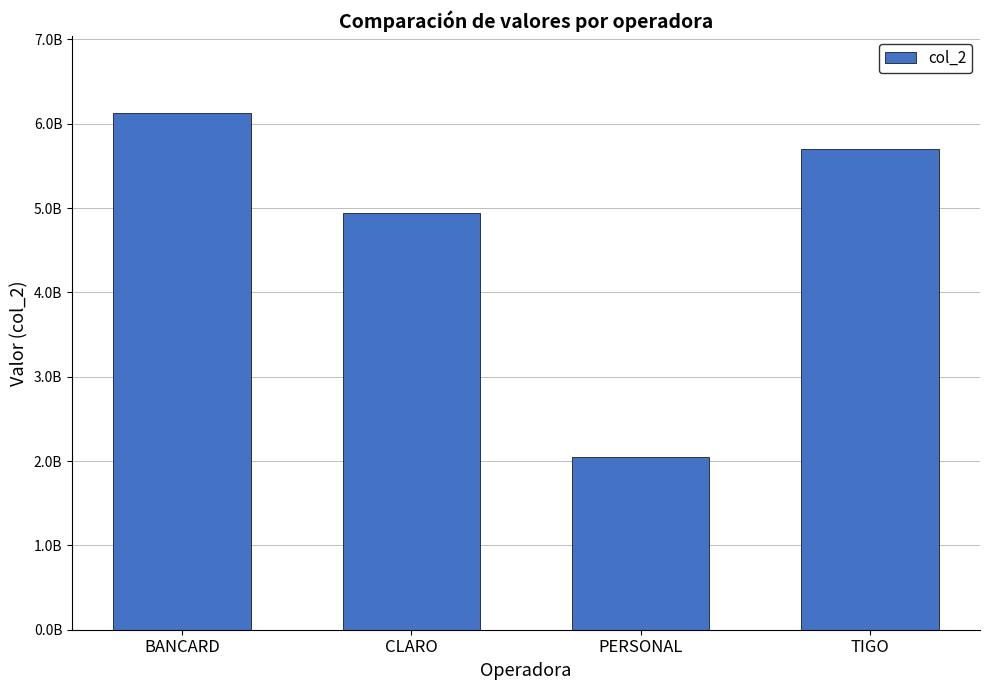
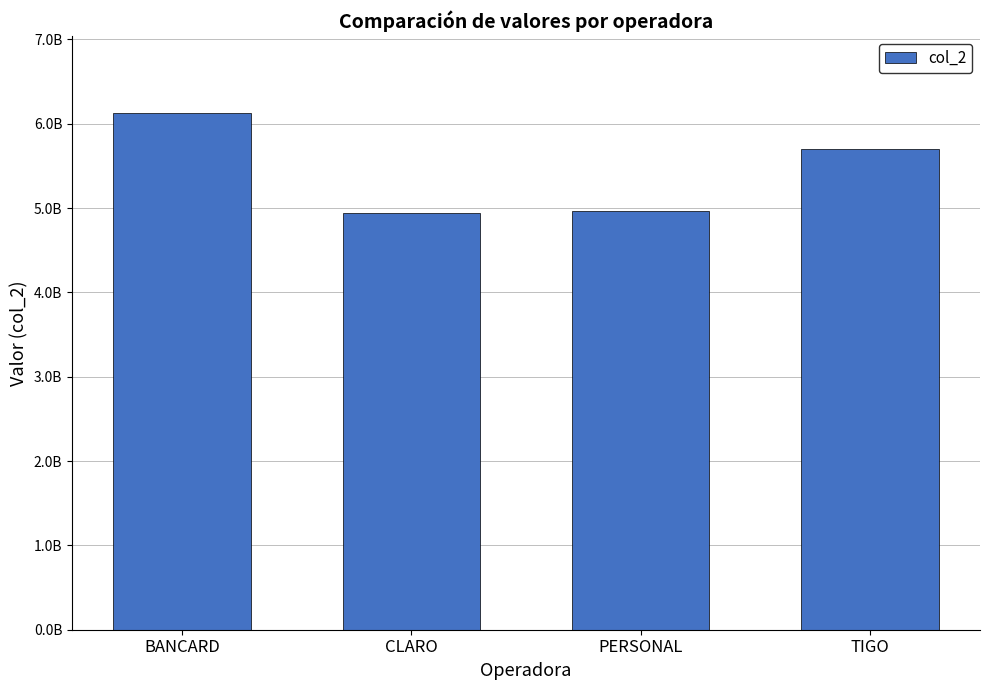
  {
    "BANCARD": 6100000000,
    "CLARO": 4900000000,
-   "PERSONAL": 2000000000,
+   "PERSONAL": 5000000000,
    "TIGO": 5700000000
  }
